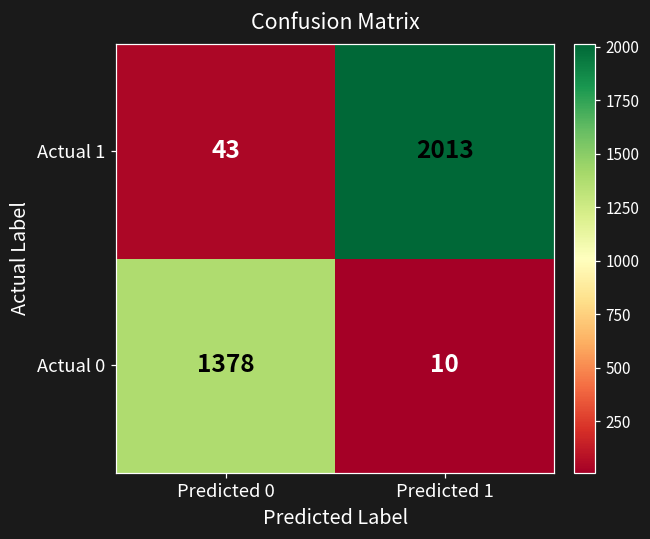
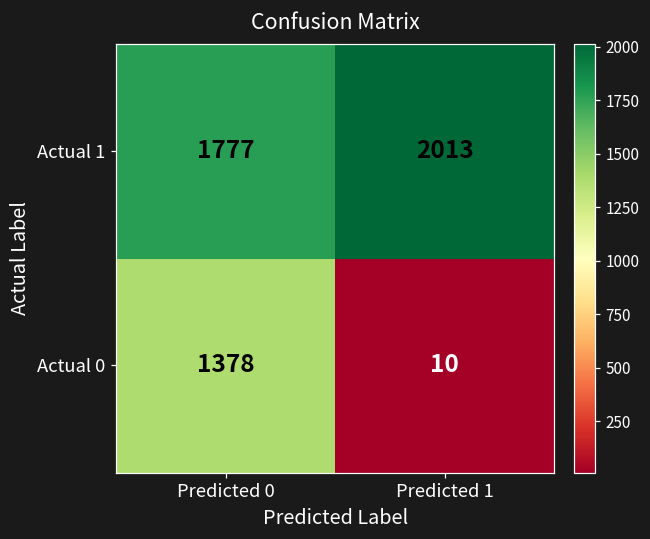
  {
    "Actual 1": {
-     "Predicted 0": 43,
+     "Predicted 0": 1777,
      "Predicted 1": 2013
    },
    "Actual 0": {
      "Predicted 0": 1378,
      "Predicted 1": 10
    }
  }
